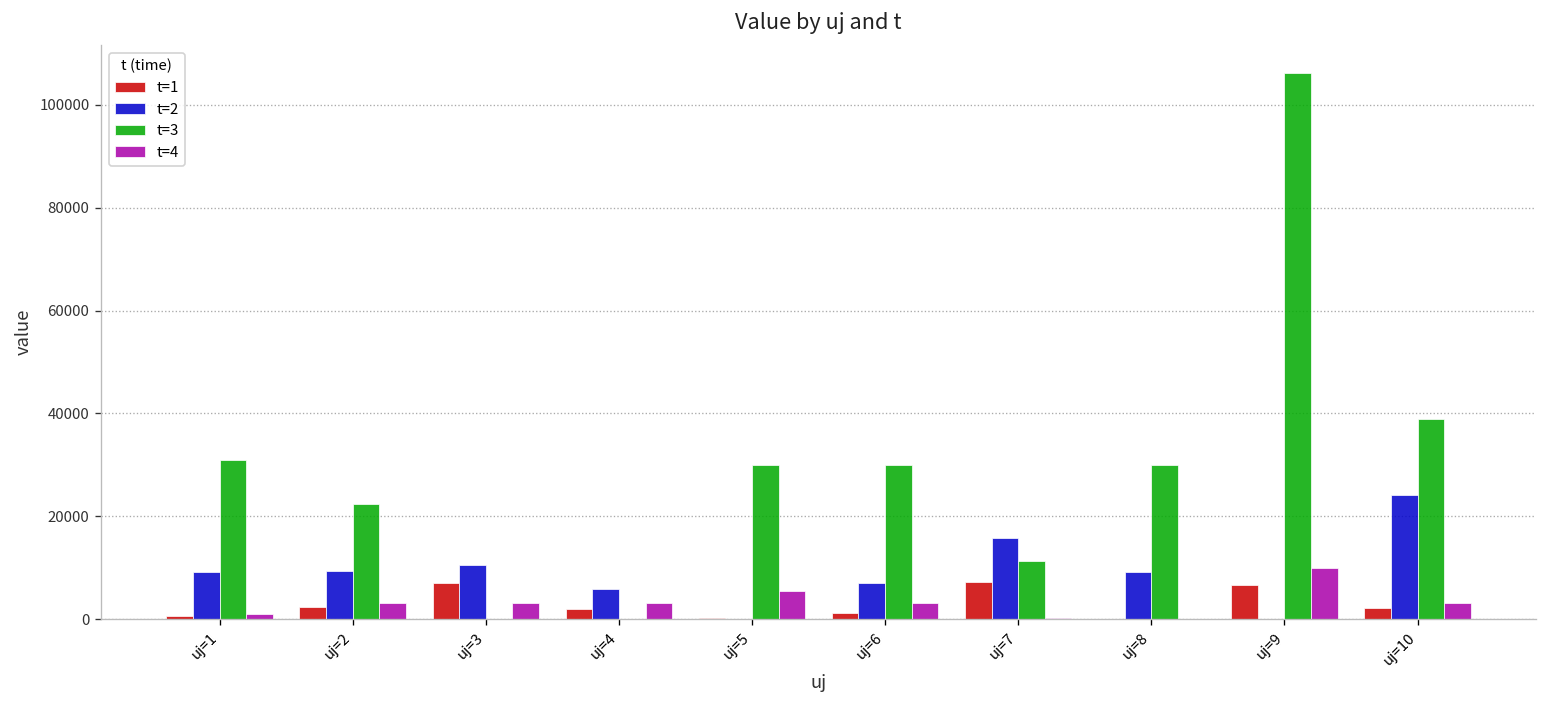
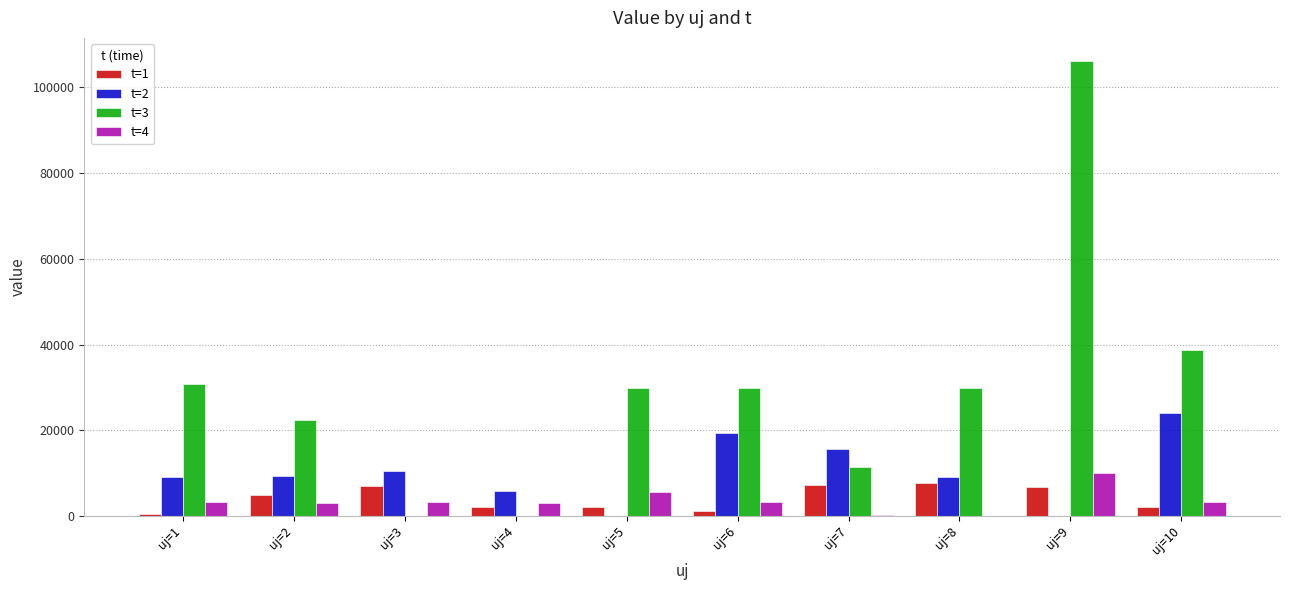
  {
    "t=1": {
-     "uj=2": 2000,
+     "uj=2": 5000,
      "uj=3": 7000,
      "uj=4": 2000,
-     "uj=5": 0,
+     "uj=5": 2000,
      "uj=6": 1000,
      "uj=7": 7000,
-     "uj=8": 0,
+     "uj=8": 8000,
      "uj=9": 7000,
      "uj=10": 2000
    },
    "t=2": {
      "uj=1": 9000,
      "uj=2": 9000,
      "uj=3": 11000,
      "uj=4": 6000,
      "uj=5": 0,
-     "uj=6": 7000,
+     "uj=6": 19000,
      "uj=7": 16000,
      "uj=8": 9000,
      "uj=9": 0,
      "uj=10": 24000
    },
    "t=3": {
      "uj=1": 31000,
      "uj=2": 22000,
      "uj=3": 0,
      "uj=4": 0,
      "uj=5": 30000,
      "uj=6": 30000,
      "uj=7": 11000,
      "uj=8": 30000,
      "uj=9": 106000,
      "uj=10": 39000
    },
    "t=4": {
-     "uj=1": 1000,
+     "uj=1": 3000,
      "uj=2": 3000,
      "uj=3": 3000,
      "uj=4": 3000,
      "uj=5": 6000,
      "uj=6": 3000,
      "uj=8": 0,
      "uj=9": 10000,
      "uj=10": 3000
    }
  }
